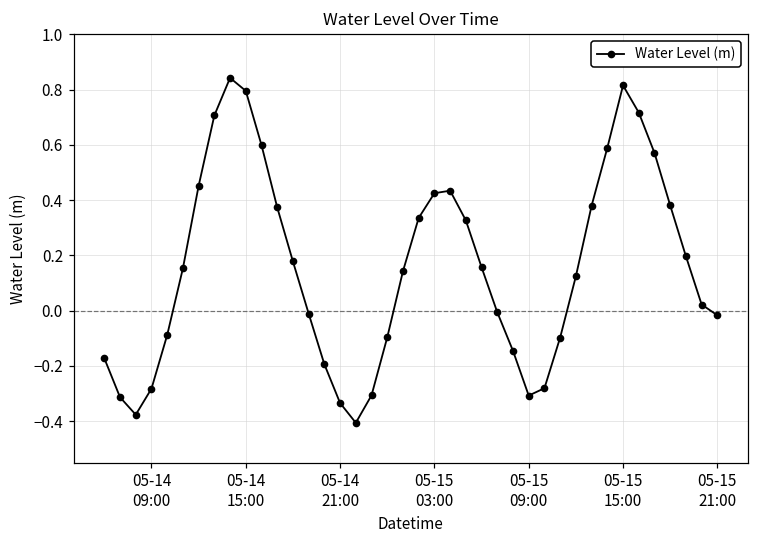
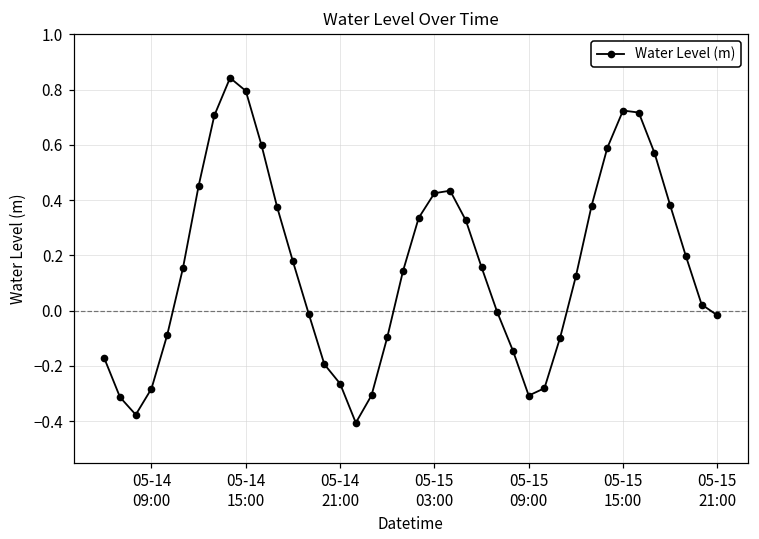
  {
    "05-14 09:00": -0.28,
    "05-14 15:00": 0.80,
-   "05-14 21:00": -0.33,
+   "05-14 21:00": -0.26,
    "05-15 03:00": 0.43,
    "05-15 09:00": -0.31,
-   "05-15 15:00": 0.82,
+   "05-15 15:00": 0.72,
    "05-15 21:00": -0.02
  }
